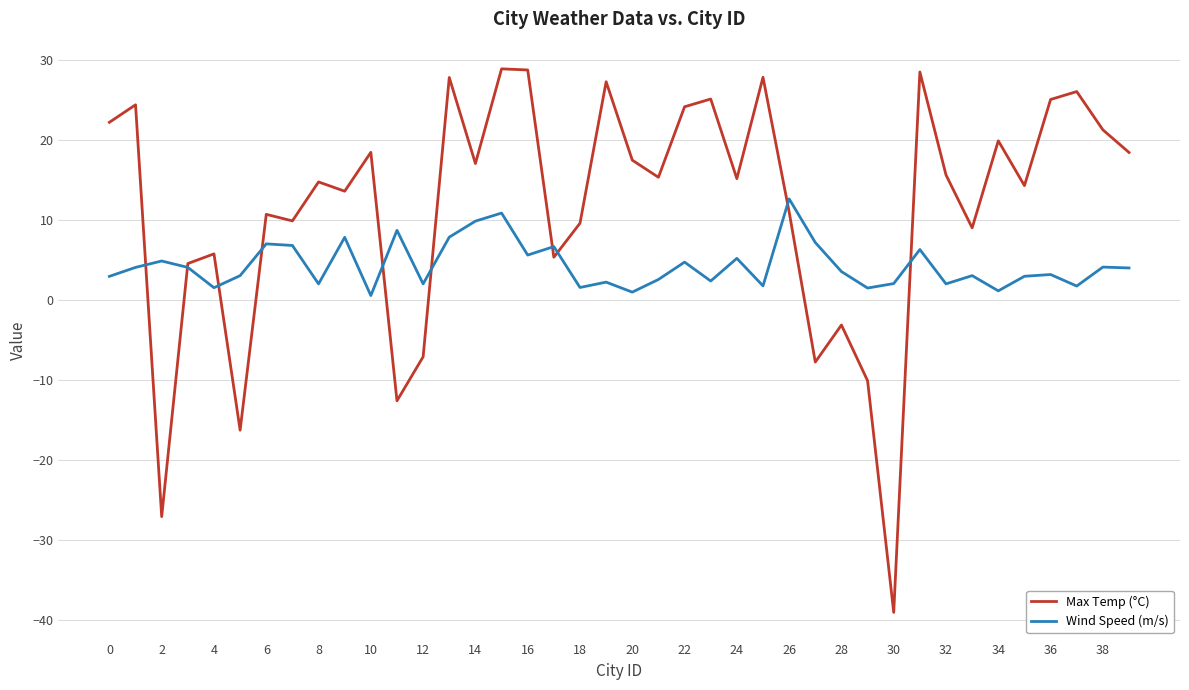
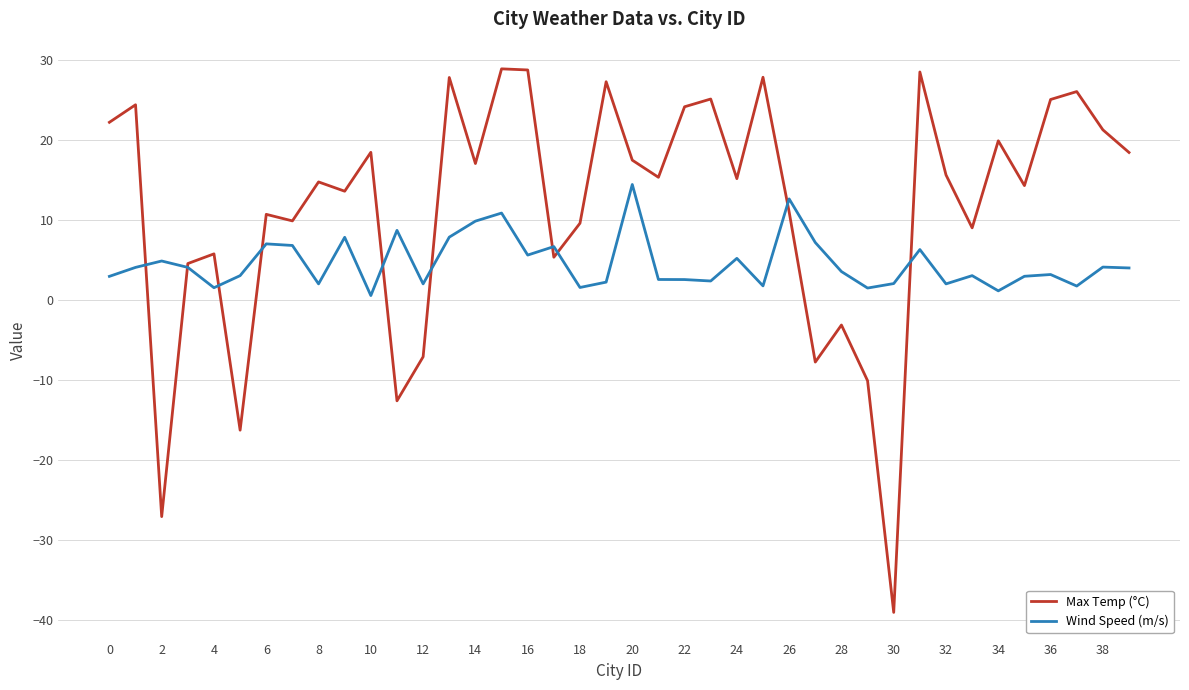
  {
    "Max Temp (°C)": {
      "0": 22,
      "2": -27,
      "4": 6,
      "6": 11,
      "8": 15,
      "10": 19,
      "12": -7,
      "14": 17,
      "16": 29,
      "18": 10,
      "20": 18,
      "22": 24,
      "24": 15,
      "26": 11,
      "28": -3,
      "30": -39,
      "32": 16,
      "34": 20,
      "36": 25,
      "38": 21
    },
    "Wind Speed (m/s)": {
      "0": 3,
      "2": 5,
      "4": 2,
      "6": 7,
      "8": 2,
      "10": 1,
      "12": 2,
      "14": 10,
      "16": 6,
      "18": 2,
-     "20": 1,
-     "22": 5,
+     "20": 14,
+     "22": 3,
      "24": 5,
      "26": 13,
      "28": 4,
      "30": 2,
      "32": 2,
      "34": 1,
      "36": 3,
      "38": 4
    }
  }
